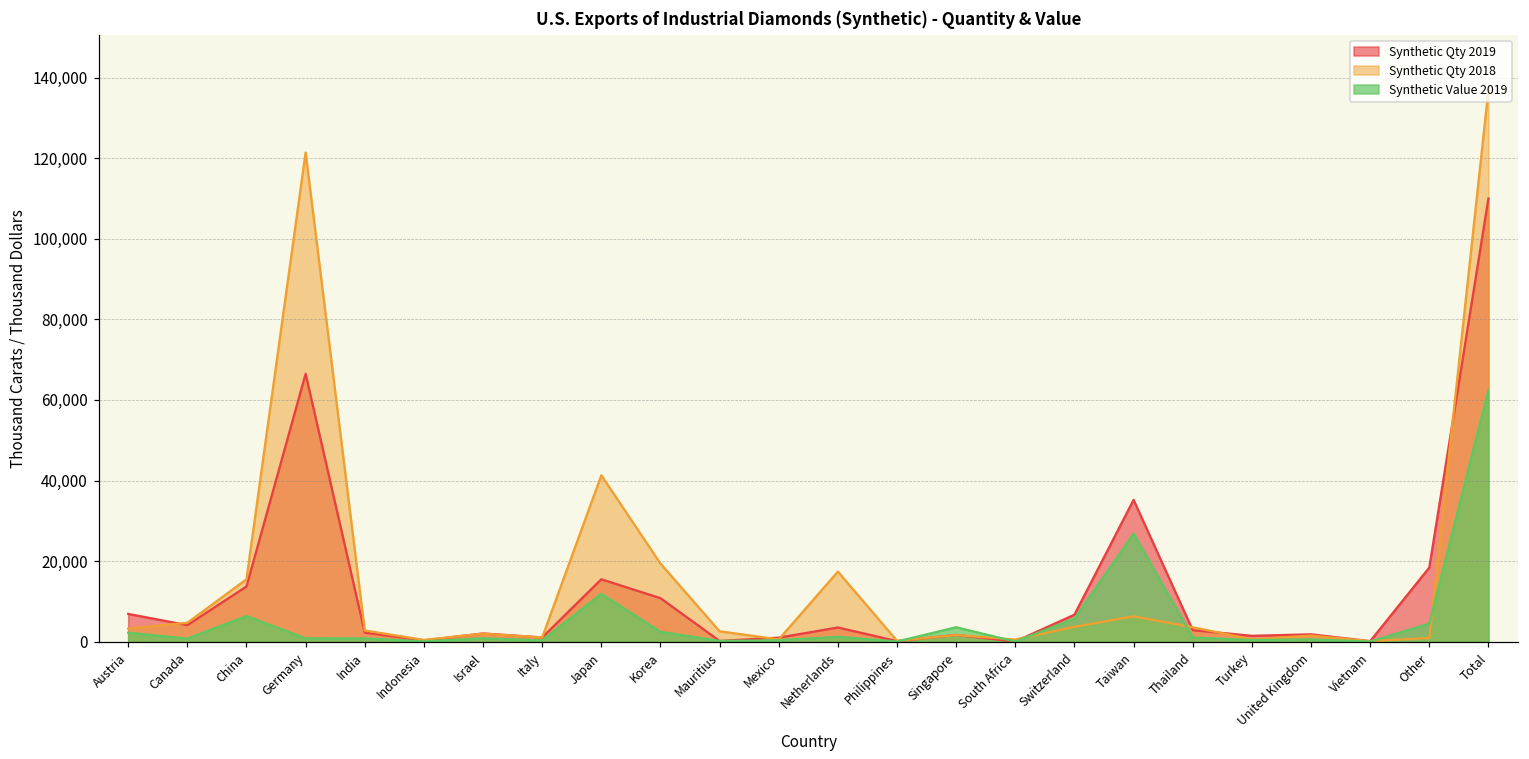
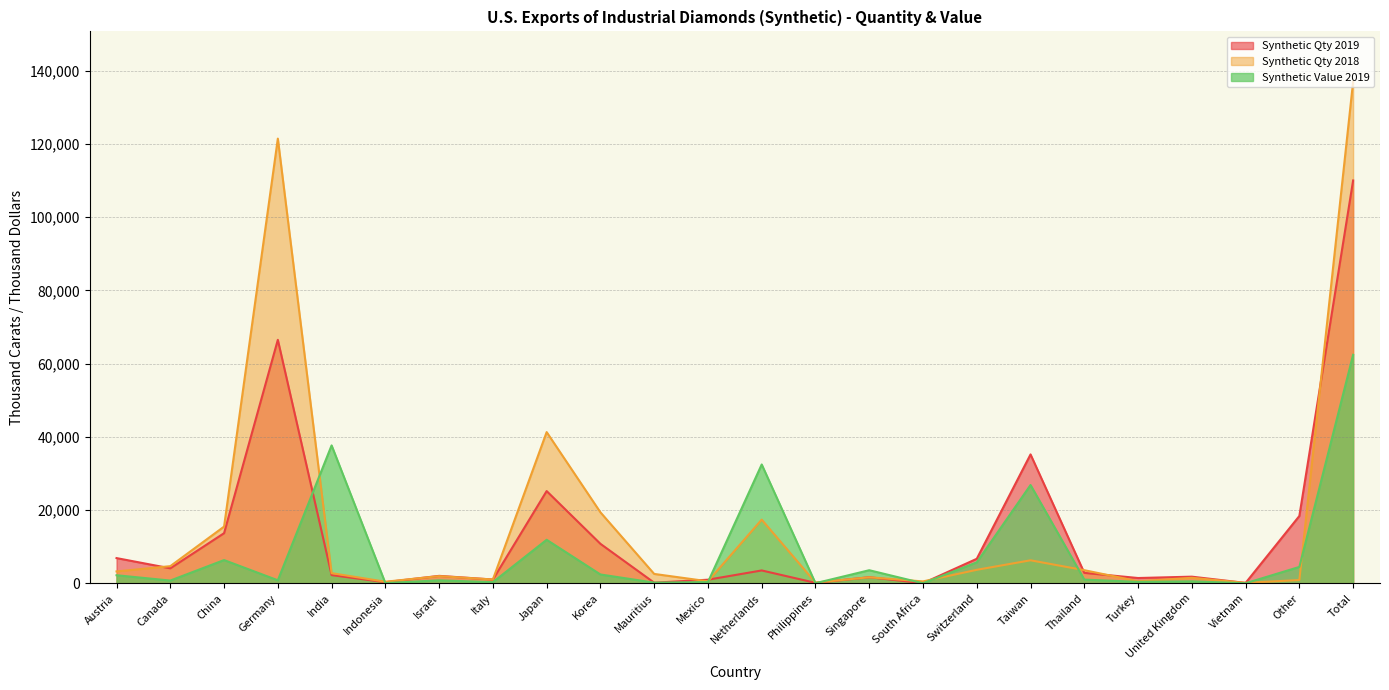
  {
    "Synthetic Qty 2019": {
      "Austria": "7,000",
      "China": "14,000",
      "Germany": "66,000",
-     "Japan": "15,000",
+     "Japan": "25,000",
      "Korea": "11,000",
      "Netherlands": "4,000",
      "Switzerland": "7,000",
      "Taiwan": "35,000",
      "Thailand": "3,000",
      "Turkey": "1,000",
      "Other": "18,000",
      "Total": "110,000"
    },
    "Synthetic Qty 2018": {
      "Austria": "3,000",
      "China": "16,000",
      "Germany": "121,000",
      "Japan": "41,000",
      "Korea": "19,000",
      "Mauritius": "3,000",
      "Netherlands": "17,000",
      "Switzerland": "4,000",
      "Taiwan": "6,000",
      "Thailand": "4,000",
      "Other": "1,000"
    },
    "Synthetic Value 2019": {
      "Austria": "2,000",
      "Canada": "1,000",
      "China": "6,000",
      "Germany": "1,000",
-     "India": "1,000",
+     "India": "38,000",
      "Israel": "1,000",
      "Italy": "0",
      "Japan": "12,000",
      "Korea": "2,000",
-     "Netherlands": "1,000",
+     "Netherlands": "32,000",
      "Singapore": "4,000",
      "Switzerland": "6,000",
      "Taiwan": "27,000",
      "Thailand": "1,000",
      "United Kingdom": "1,000",
      "Other": "4,000",
      "Total": "62,000"
    }
  }
